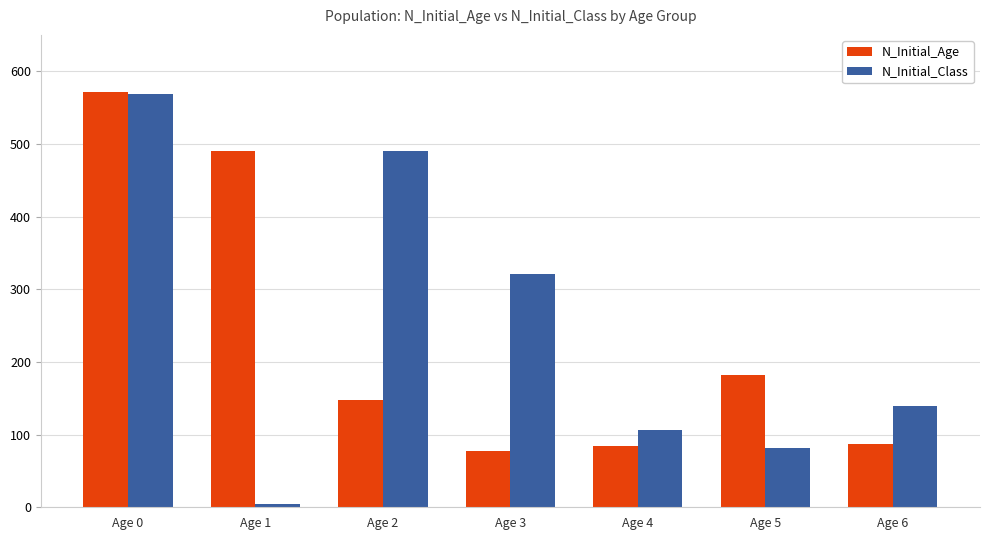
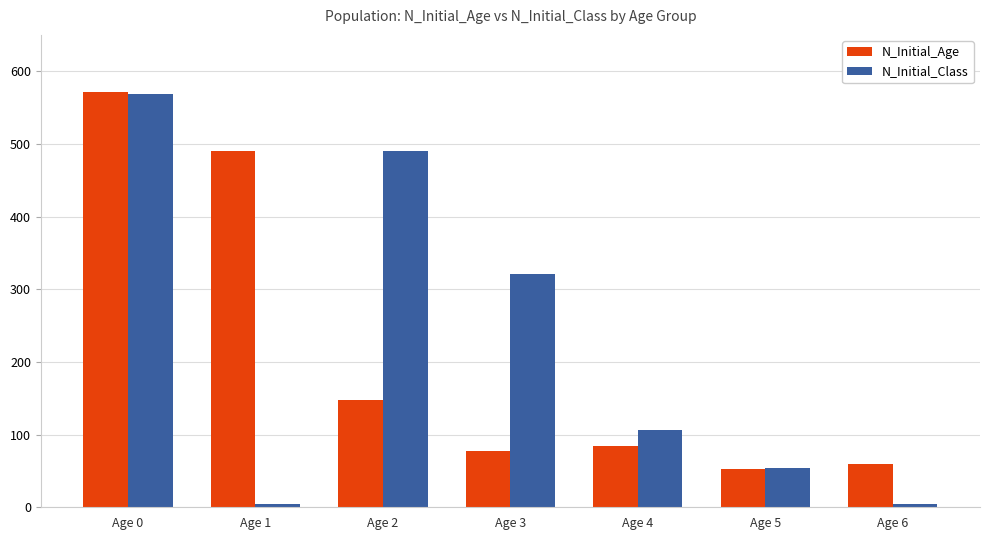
  {
    "N_Initial_Age": {
      "Age 0": 570,
      "Age 1": 490,
      "Age 2": 150,
      "Age 3": 80,
      "Age 4": 80,
-     "Age 5": 180,
-     "Age 6": 90
+     "Age 5": 50,
+     "Age 6": 60
    },
    "N_Initial_Class": {
      "Age 0": 570,
      "Age 1": 0,
      "Age 2": 490,
      "Age 3": 320,
      "Age 4": 110,
-     "Age 5": 80,
-     "Age 6": 140
+     "Age 5": 50,
+     "Age 6": 10
    }
  }
